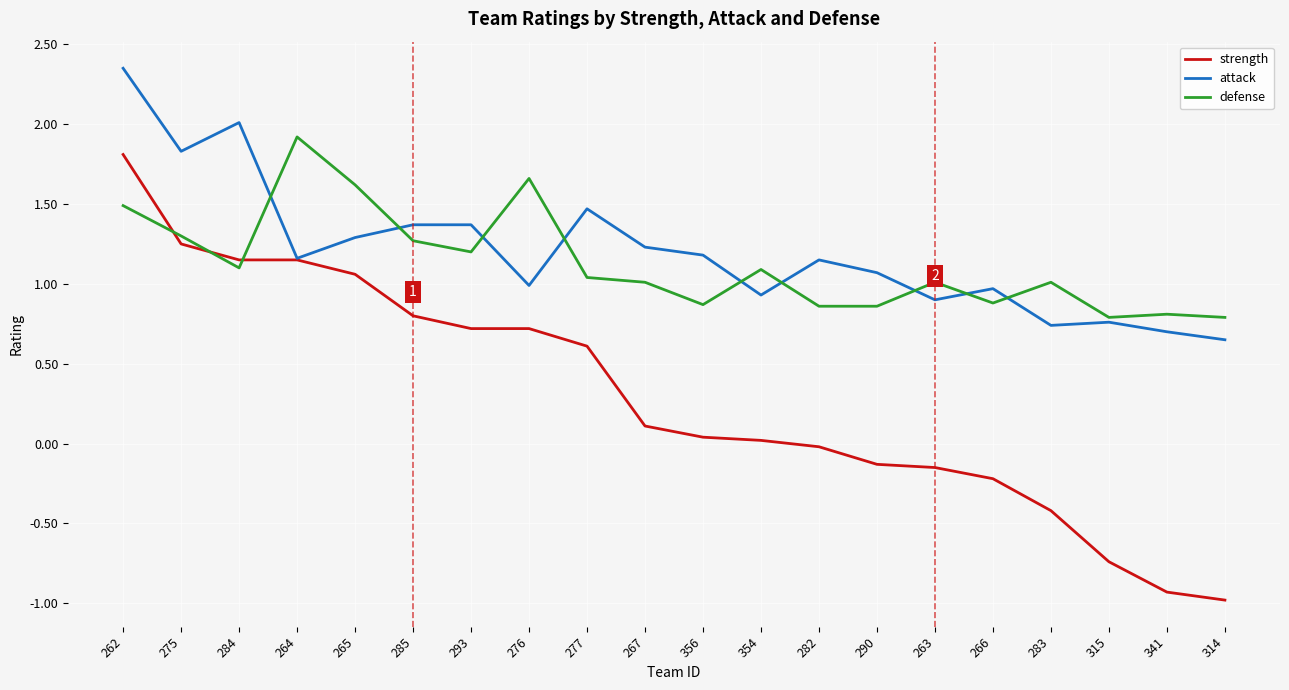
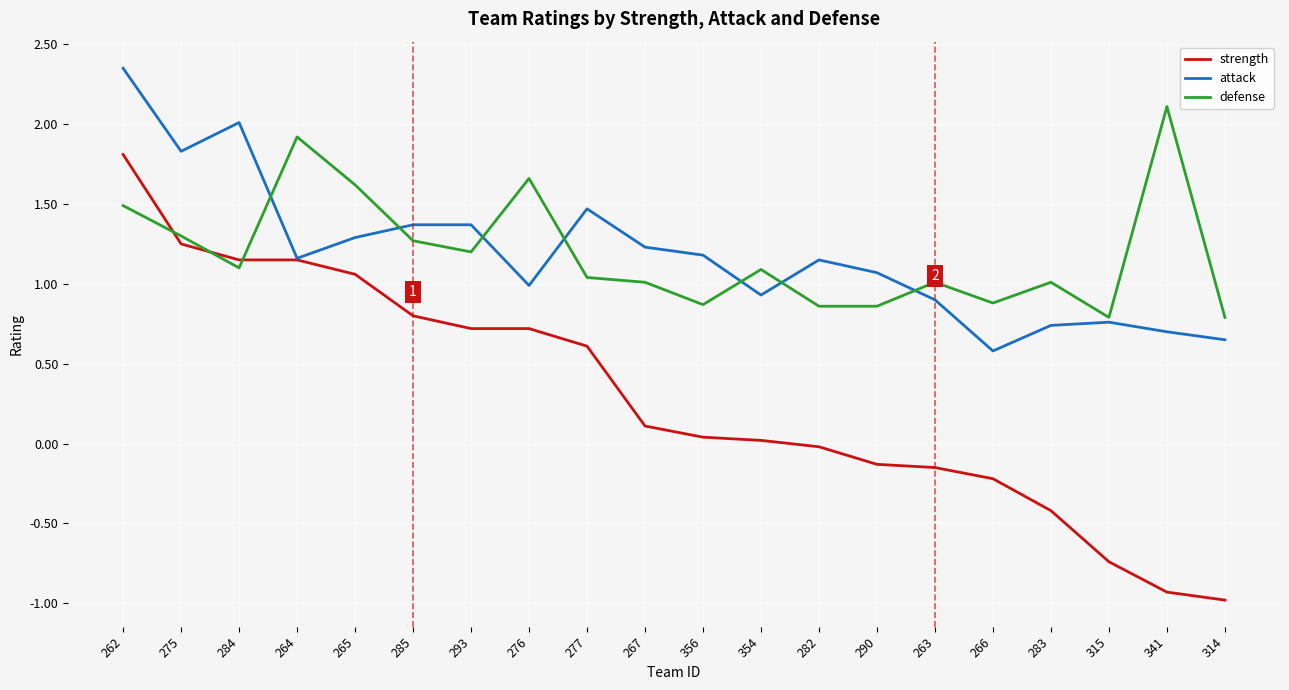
  {
    "strength": {
      "262": 1.81,
      "275": 1.25,
      "284": 1.15,
      "265": 1.06,
      "293": 0.72,
      "276": 0.72,
      "277": 0.61,
      "267": 0.11,
      "356": 0.04,
      "354": 0.02,
      "282": -0.02,
      "290": -0.13,
      "263": -0.15,
      "266": -0.22,
      "283": -0.42,
      "315": -0.74,
      "341": -0.93,
      "314": -0.98
    },
    "attack": {
      "262": 2.35,
      "275": 1.83,
      "284": 2.01,
      "265": 1.29,
      "285": 1.37,
      "293": 1.37,
      "276": 0.99,
      "277": 1.47,
      "267": 1.23,
      "356": 1.18,
      "354": 0.93,
      "282": 1.15,
      "290": 1.07,
      "263": 0.90,
-     "266": 0.97,
+     "266": 0.58,
      "283": 0.74,
      "315": 0.76,
      "341": 0.70,
      "314": 0.65
    },
    "defense": {
      "262": 1.49,
      "275": 1.30,
      "284": 1.10,
      "264": 1.92,
      "265": 1.62,
      "285": 1.27,
      "293": 1.20,
      "276": 1.66,
      "277": 1.04,
      "267": 1.01,
      "356": 0.87,
      "354": 1.09,
      "282": 0.86,
      "290": 0.86,
      "266": 0.88,
      "283": 1.01,
      "315": 0.79,
-     "341": 0.81,
+     "341": 2.11,
      "314": 0.79
    }
  }
